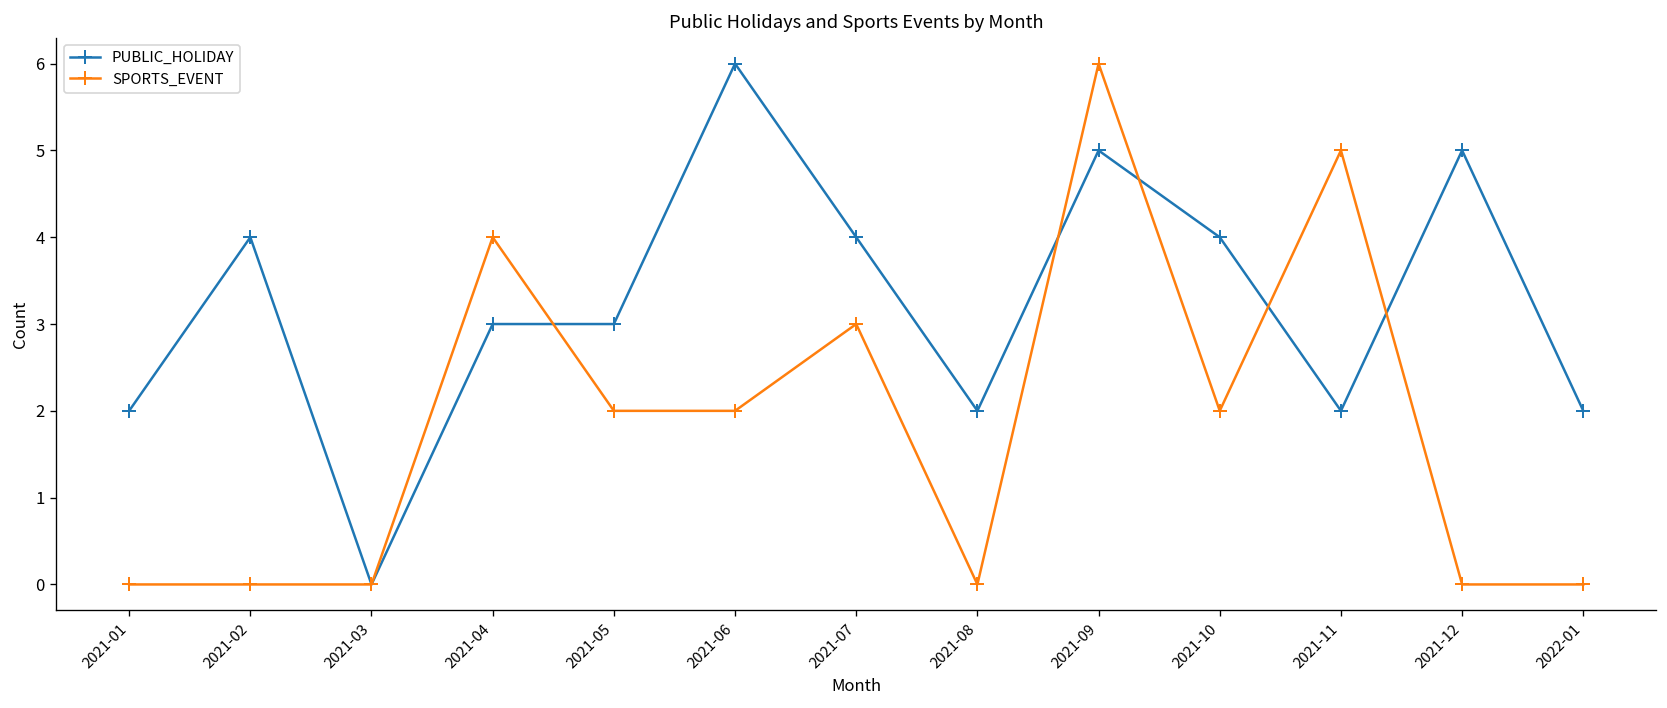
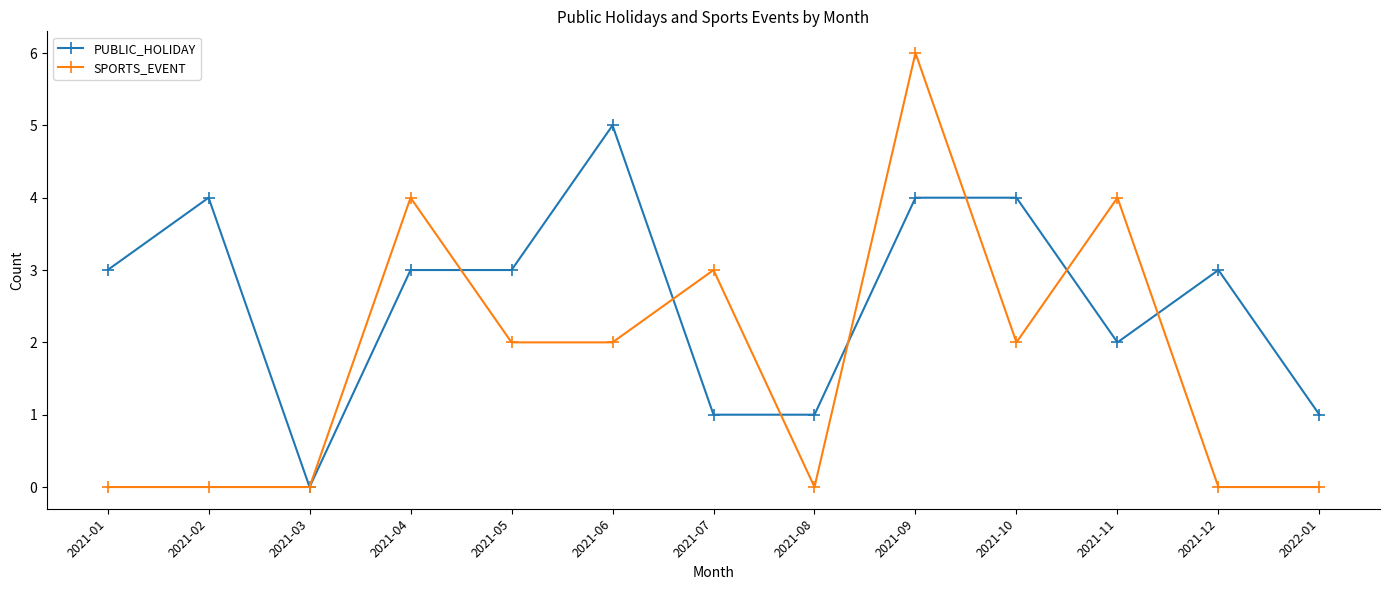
  {
    "PUBLIC_HOLIDAY": {
-     "2021-01": 2,
+     "2021-01": 3,
      "2021-02": 4,
      "2021-04": 3,
      "2021-05": 3,
-     "2021-06": 6,
-     "2021-07": 4,
-     "2021-08": 2,
-     "2021-09": 5,
+     "2021-06": 5,
+     "2021-07": 1,
+     "2021-08": 1,
+     "2021-09": 4,
      "2021-10": 4,
      "2021-11": 2,
-     "2021-12": 5,
-     "2022-01": 2
+     "2021-12": 3,
+     "2022-01": 1
    },
    "SPORTS_EVENT": {
      "2021-01": 0,
      "2021-02": 0,
      "2021-04": 4,
      "2021-05": 2,
      "2021-06": 2,
      "2021-07": 3,
      "2021-08": 0,
      "2021-09": 6,
      "2021-10": 2,
-     "2021-11": 5,
+     "2021-11": 4,
      "2021-12": 0,
      "2022-01": 0
    }
  }
